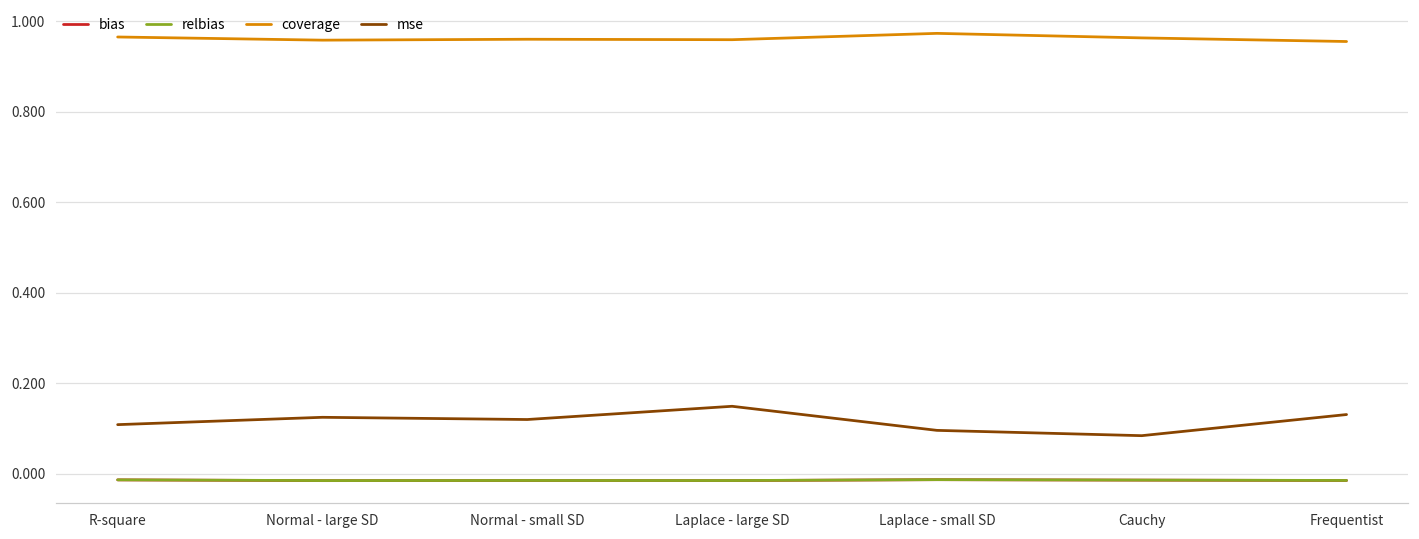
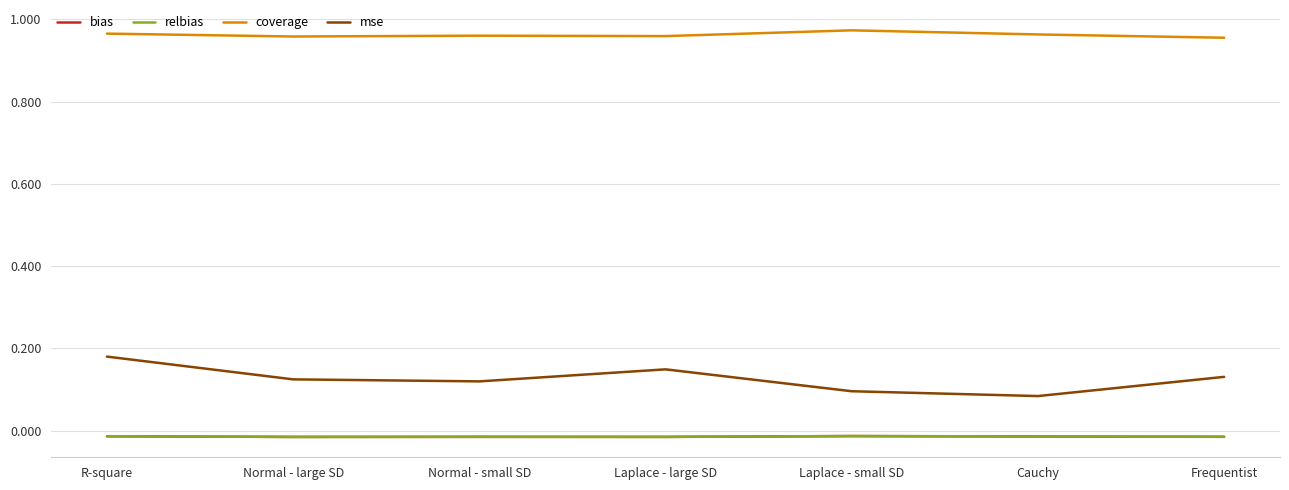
  {
    "relbias": {
      "R-square": -0.01,
      "Normal - large SD": -0.02,
      "Normal - small SD": -0.01,
      "Laplace - small SD": -0.01,
      "Cauchy": -0.01,
      "Frequentist": -0.01
    },
    "coverage": {
      "R-square": 0.97,
      "Normal - large SD": 0.96,
      "Normal - small SD": 0.96,
      "Laplace - large SD": 0.96,
      "Laplace - small SD": 0.97,
      "Cauchy": 0.96,
      "Frequentist": 0.96
    },
    "mse": {
-     "R-square": 0.11,
+     "R-square": 0.18,
      "Normal - large SD": 0.12,
      "Normal - small SD": 0.12,
      "Laplace - large SD": 0.15,
      "Laplace - small SD": 0.10,
      "Cauchy": 0.08,
      "Frequentist": 0.13
    }
  }
